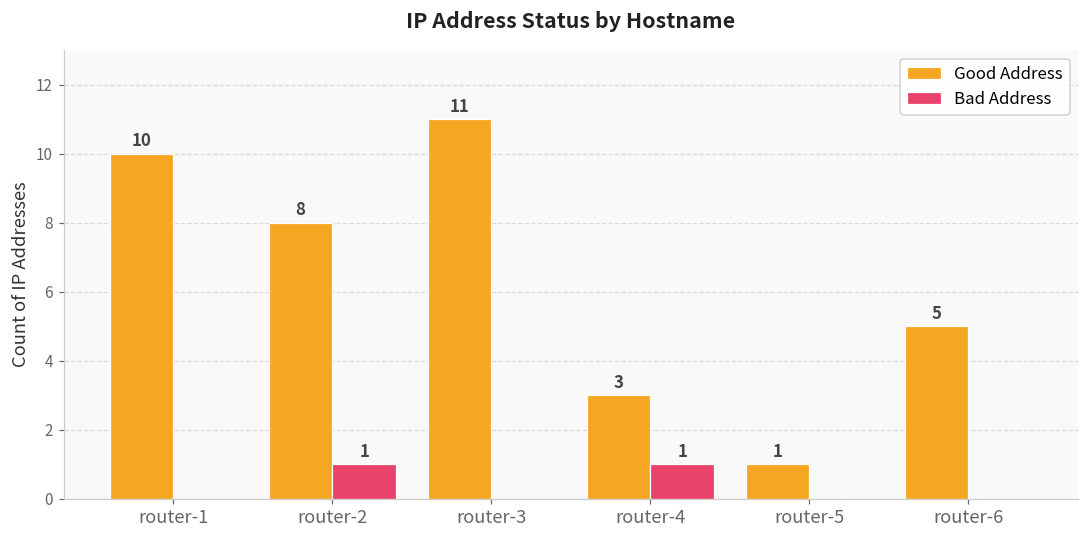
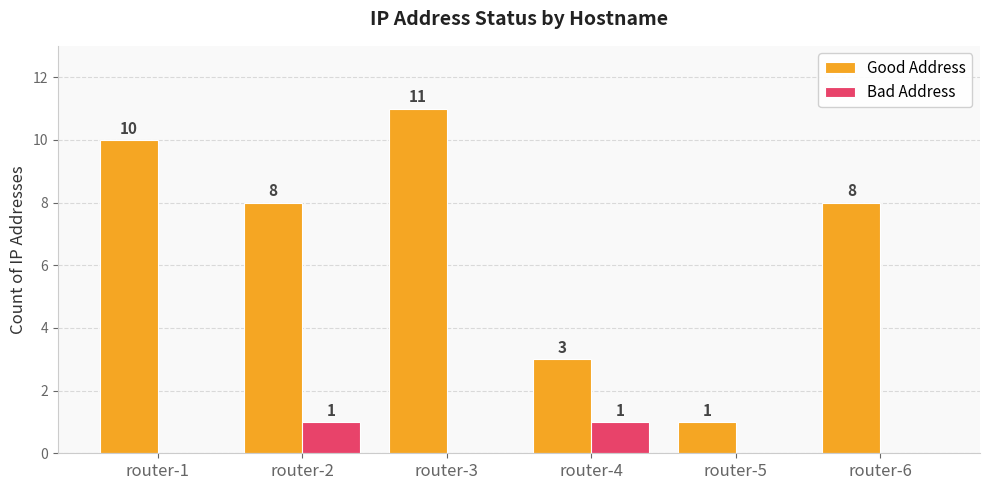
  {
    "Good Address": {
      "router-1": 10,
      "router-2": 8,
      "router-3": 11,
      "router-4": 3,
      "router-5": 1,
-     "router-6": 5
+     "router-6": 8
    },
    "Bad Address": {
      "router-2": 1,
      "router-4": 1
    }
  }
